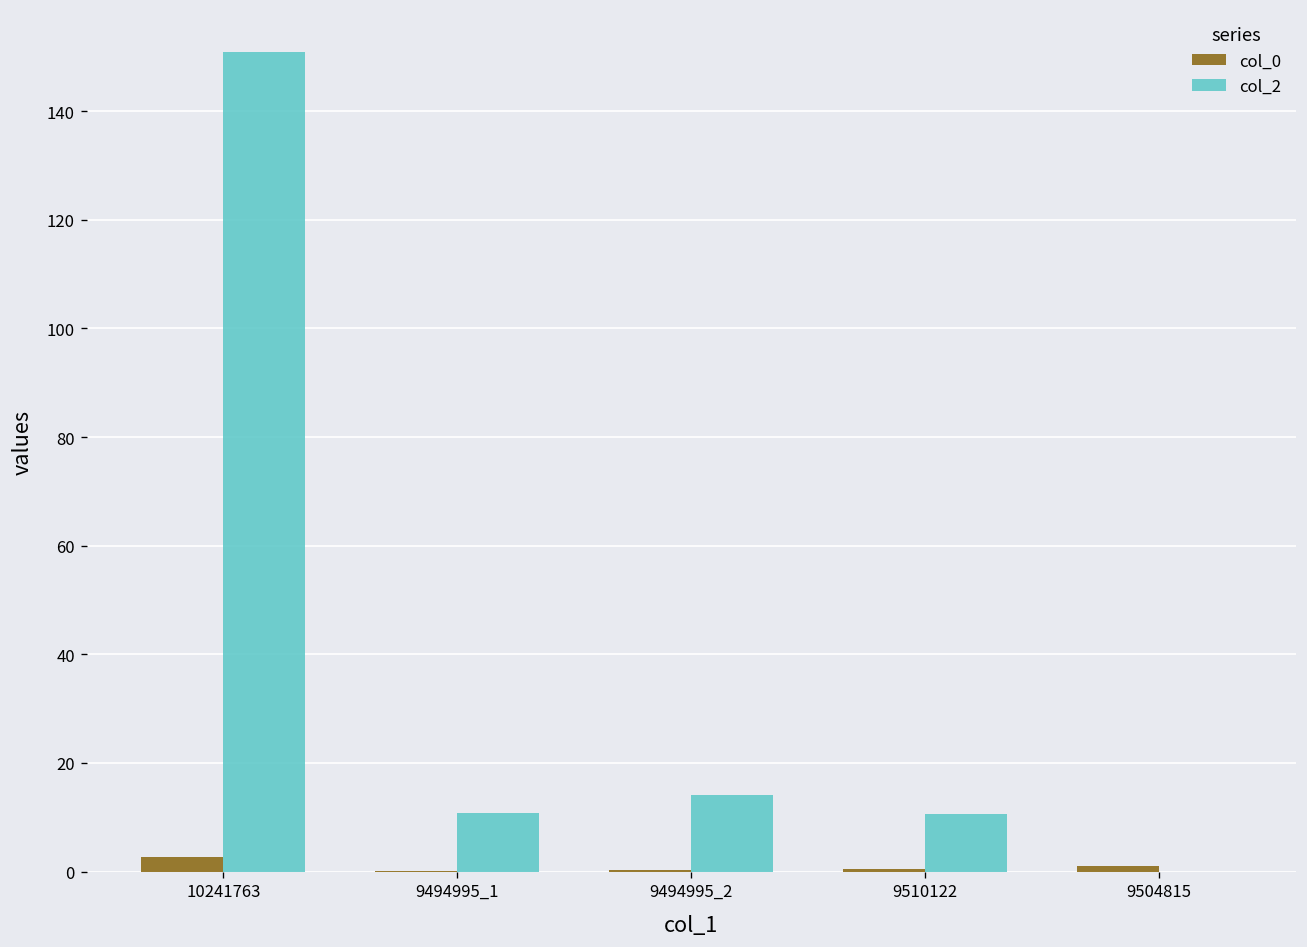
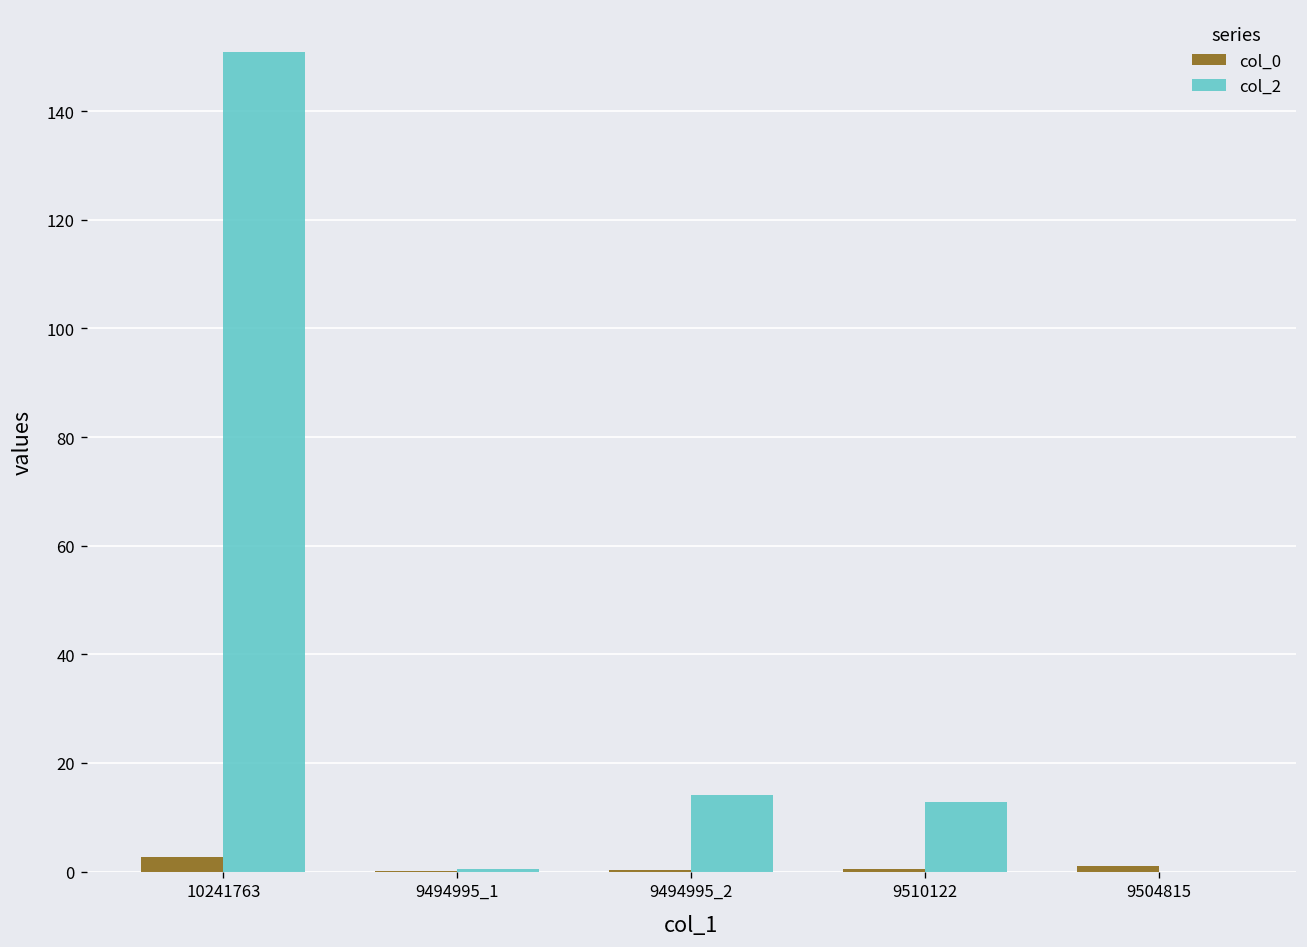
  {
    "col_0": {
      "10241763": 3,
      "9504815": 1
    },
    "col_2": {
      "10241763": 151,
-     "9494995_1": 11,
+     "9494995_1": 1,
      "9494995_2": 14,
-     "9510122": 11,
+     "9510122": 13,
      "9504815": 0
    }
  }
